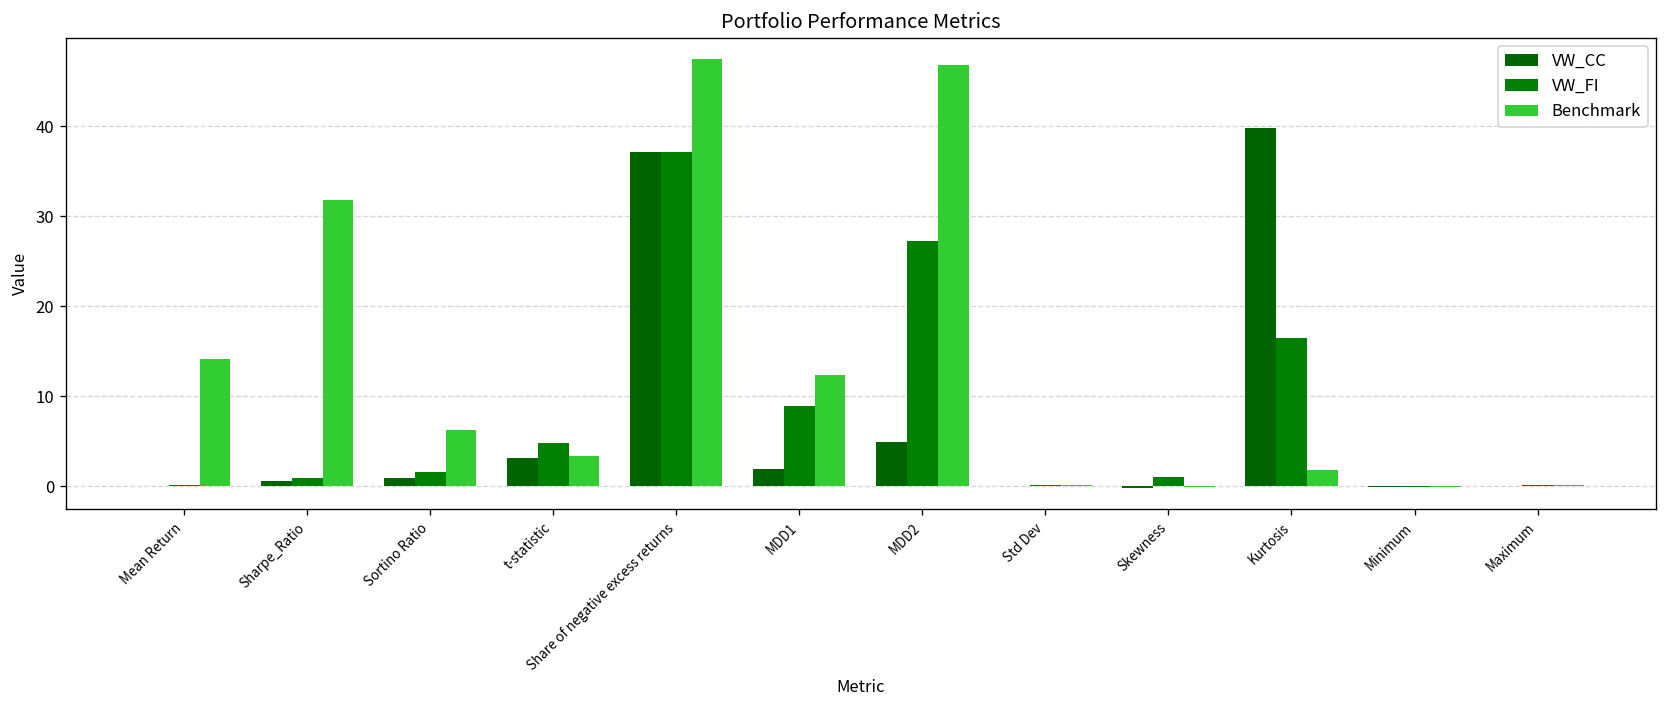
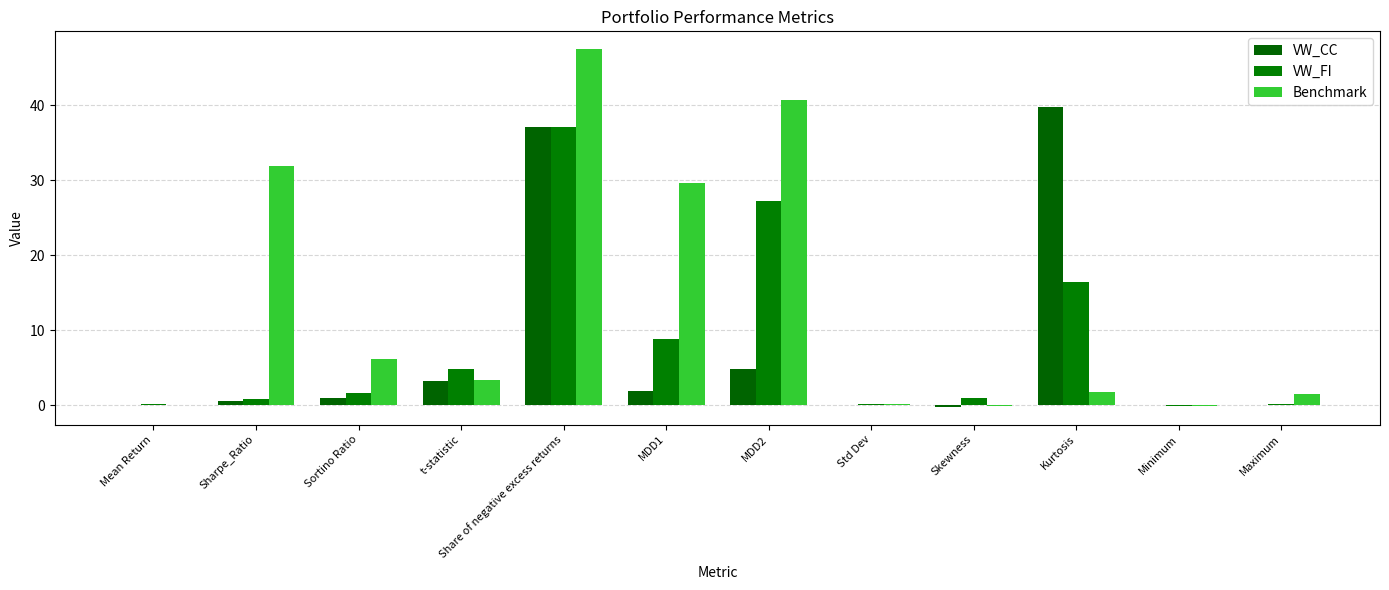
  {
    "Benchmark": {
-     "Mean Return": 14,
+     "Mean Return": 0,
      "Sharpe_Ratio": 32,
      "Sortino Ratio": 6,
      "t-statistic": 3,
      "Share of negative excess returns": 47,
-     "MDD1": 12,
-     "MDD2": 47,
+     "MDD1": 30,
+     "MDD2": 41,
      "Kurtosis": 2,
-     "Maximum": 0
+     "Maximum": 1
    }
  }
